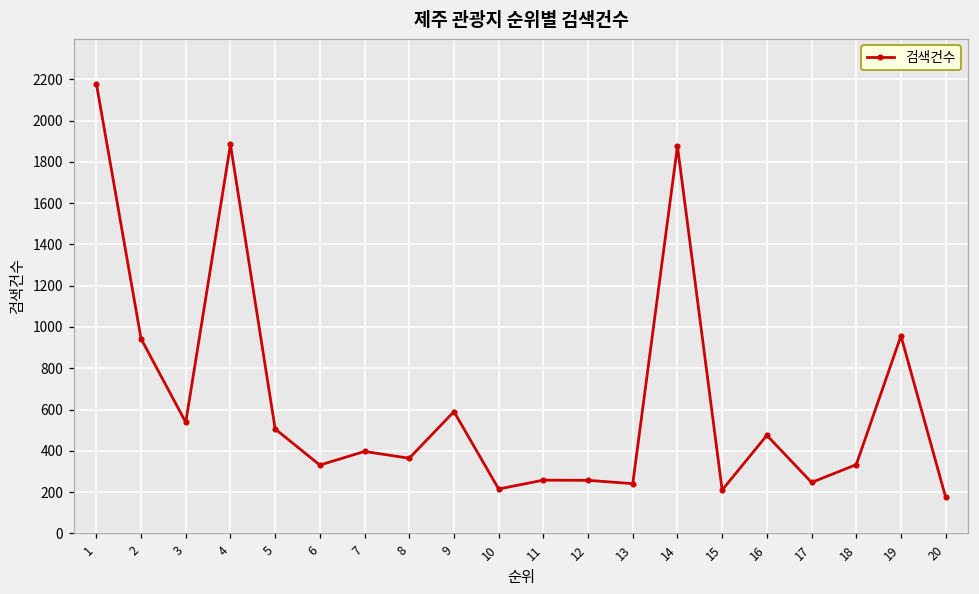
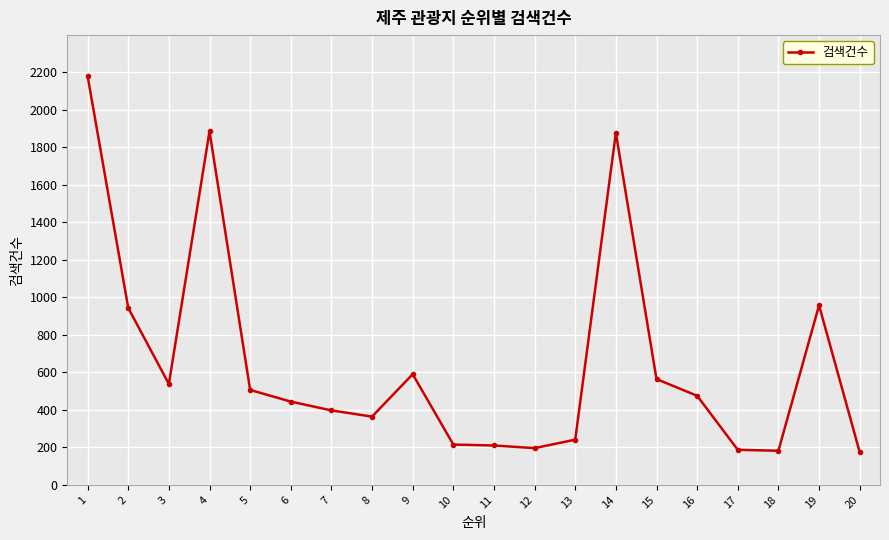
  {
    "1": 2180,
    "2": 940,
    "3": 540,
    "4": 1880,
    "5": 510,
-   "6": 330,
+   "6": 440,
    "7": 400,
    "8": 360,
    "9": 590,
    "10": 220,
-   "11": 260,
-   "12": 260,
+   "11": 210,
+   "12": 200,
    "13": 240,
    "14": 1880,
-   "15": 210,
+   "15": 560,
    "16": 480,
-   "17": 250,
-   "18": 330,
+   "17": 190,
+   "18": 180,
    "19": 960,
    "20": 180
  }
